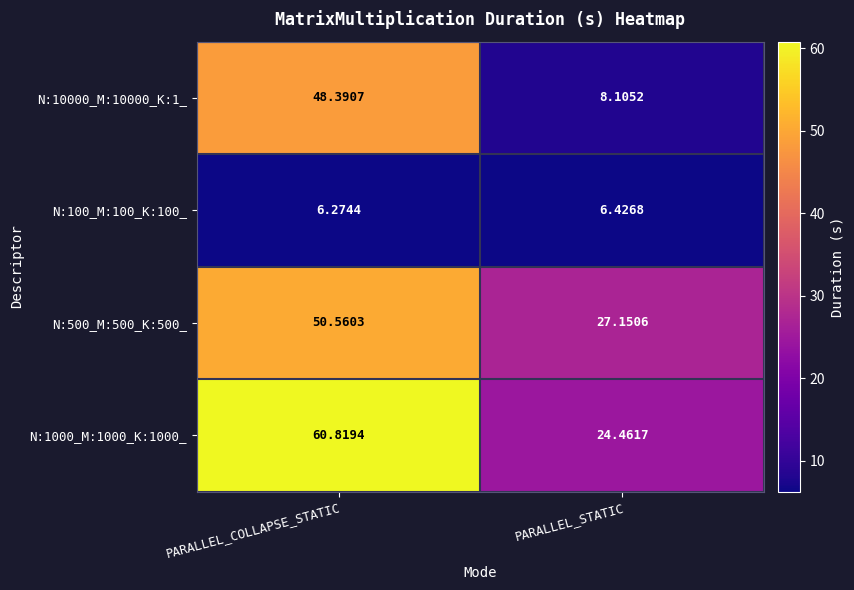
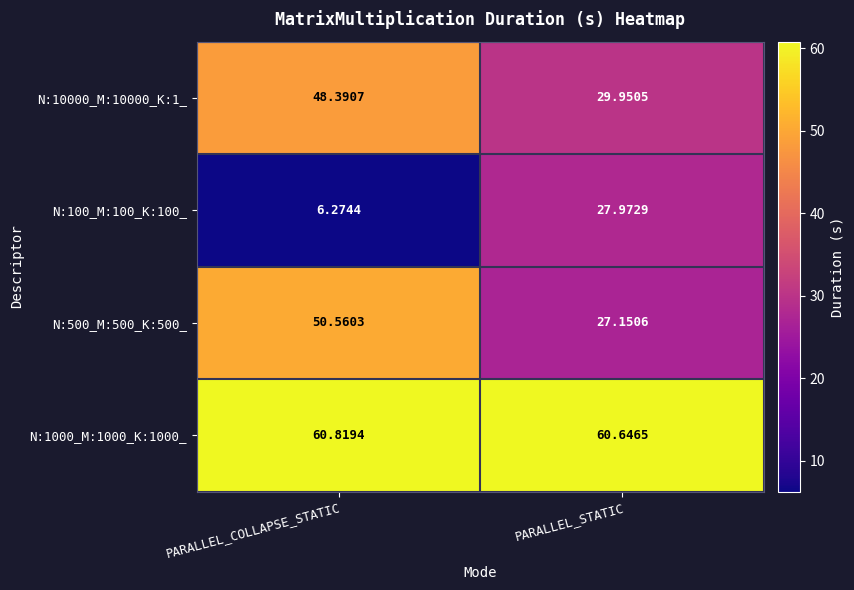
  {
    "N:10000_M:10000_K:1_": {
      "PARALLEL_COLLAPSE_STATIC": 48.3907,
-     "PARALLEL_STATIC": 8.1052
+     "PARALLEL_STATIC": 29.9505
    },
    "N:100_M:100_K:100_": {
      "PARALLEL_COLLAPSE_STATIC": 6.2744,
-     "PARALLEL_STATIC": 6.4268
+     "PARALLEL_STATIC": 27.9729
    },
    "N:500_M:500_K:500_": {
      "PARALLEL_COLLAPSE_STATIC": 50.5603,
      "PARALLEL_STATIC": 27.1506
    },
    "N:1000_M:1000_K:1000_": {
      "PARALLEL_COLLAPSE_STATIC": 60.8194,
-     "PARALLEL_STATIC": 24.4617
+     "PARALLEL_STATIC": 60.6465
    }
  }
